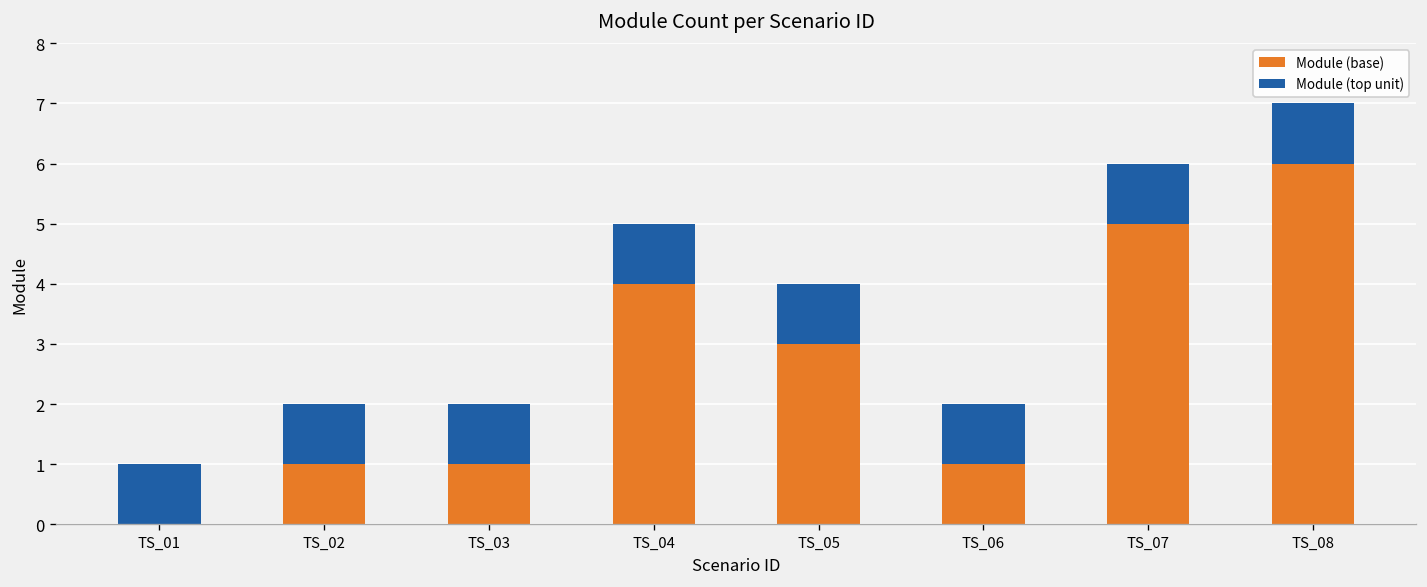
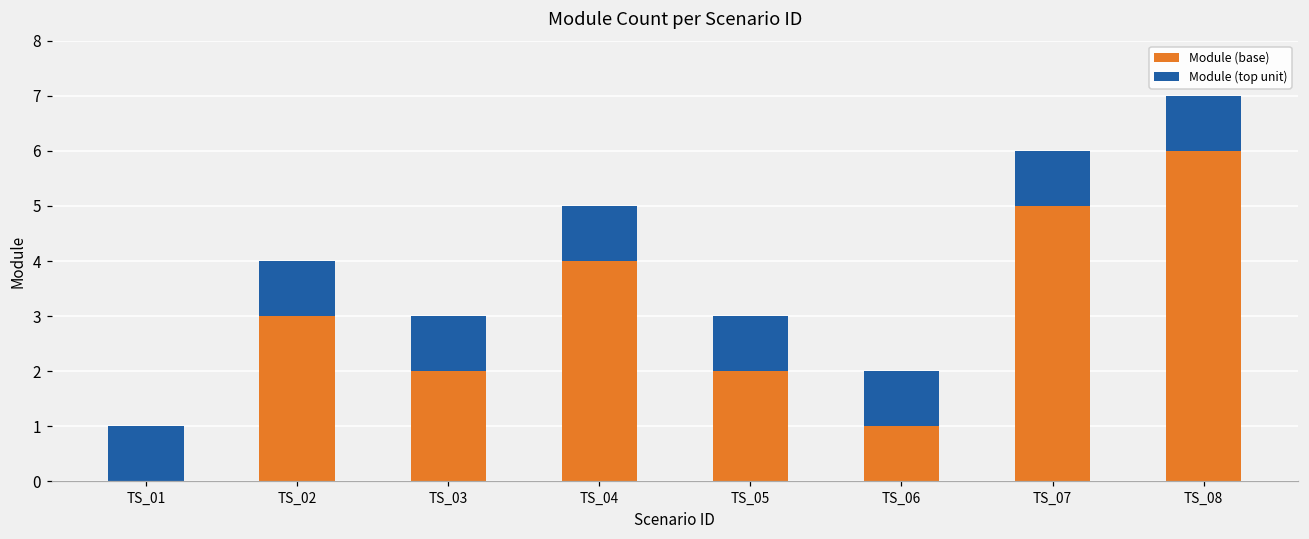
  {
    "Module (base)": {
      "TS_01": 0.0,
-     "TS_02": 1.0,
-     "TS_03": 1.0,
+     "TS_02": 3.0,
+     "TS_03": 2.0,
      "TS_04": 4.0,
-     "TS_05": 3.0,
+     "TS_05": 2.0,
      "TS_06": 1.0,
      "TS_07": 5.0,
      "TS_08": 6.0
    }
  }
